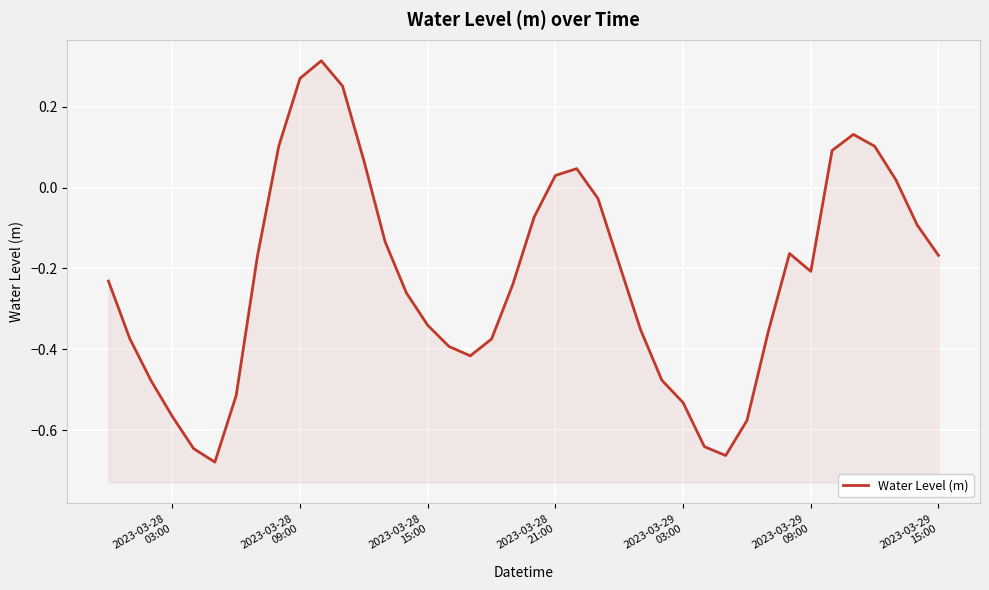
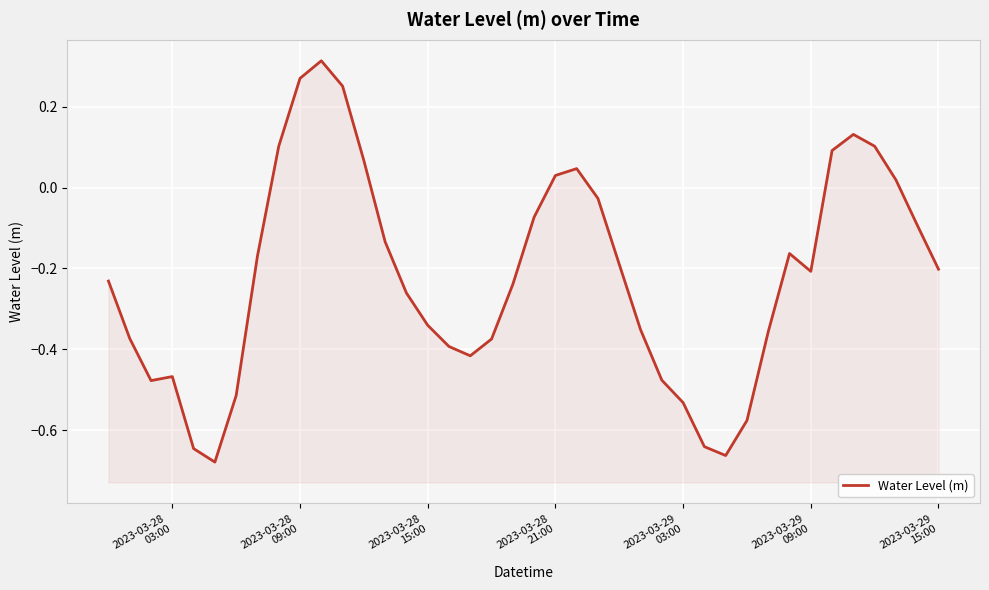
  {
-   "2023-03-28 03:00": -0.57,
+   "2023-03-28 03:00": -0.47,
    "2023-03-28 09:00": 0.27,
    "2023-03-28 15:00": -0.34,
    "2023-03-28 21:00": 0.03,
    "2023-03-29 03:00": -0.53,
    "2023-03-29 09:00": -0.21,
-   "2023-03-29 15:00": -0.17
+   "2023-03-29 15:00": -0.20
  }
